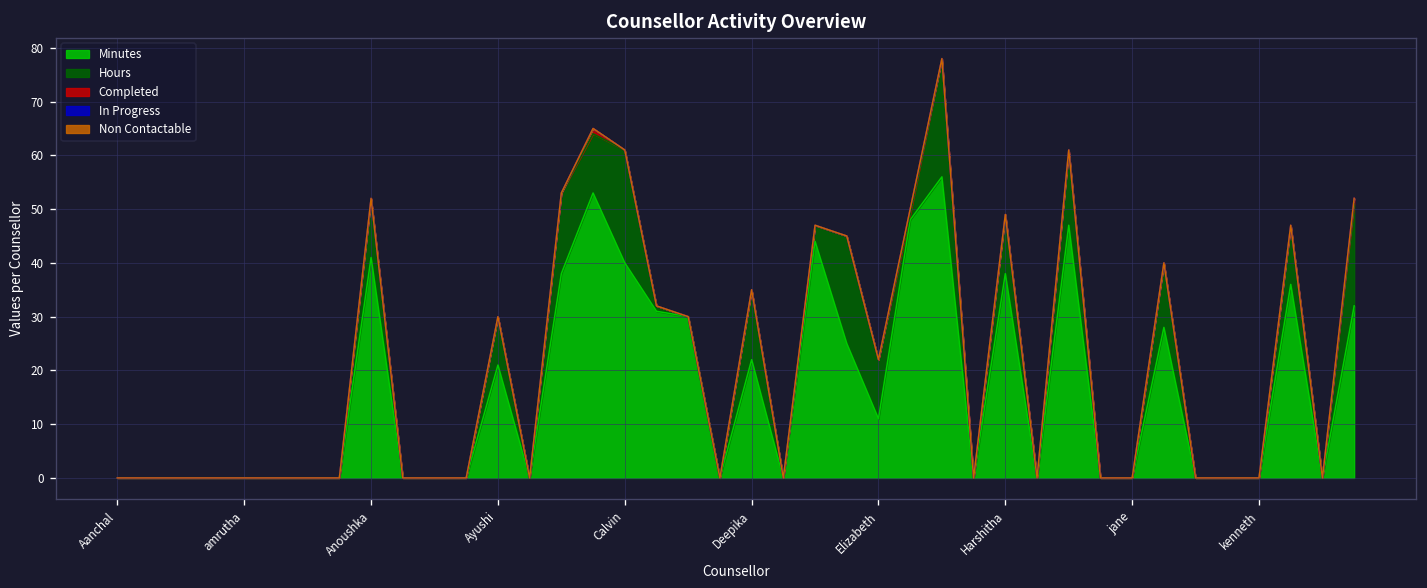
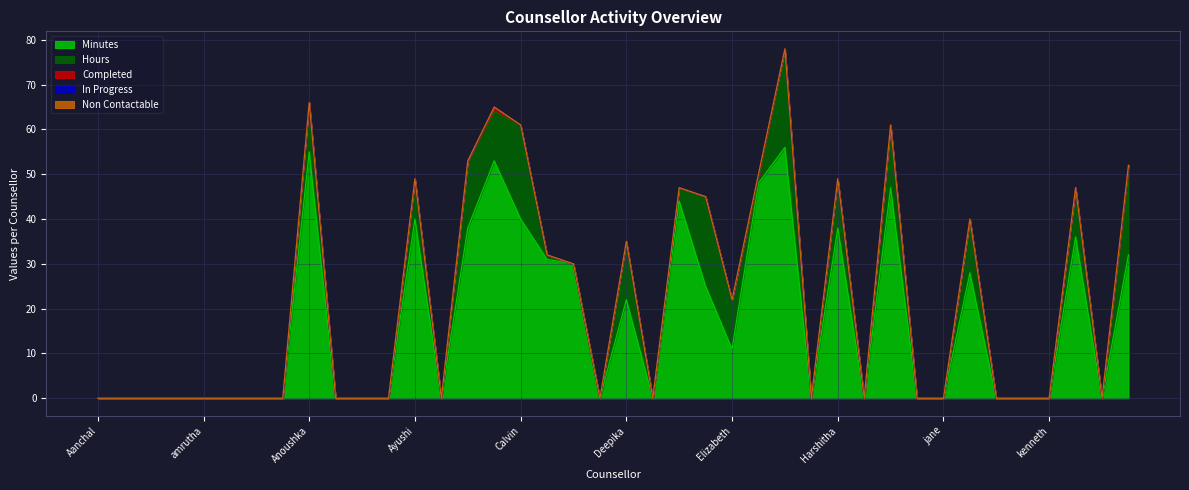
  {
    "Minutes": {
-     "Anoushka": 41,
-     "Ayushi": 21,
+     "Anoushka": 55,
+     "Ayushi": 40,
      "Calvin": 40,
      "Deepika": 22,
      "Elizabeth": 11,
      "Harshitha": 38
    }
  }
